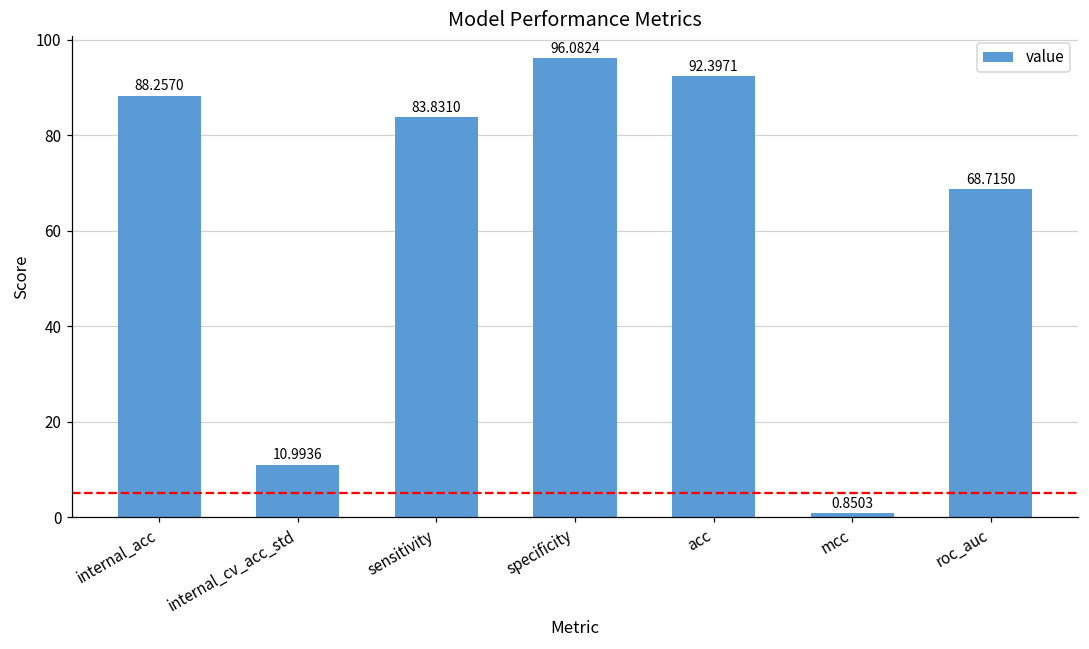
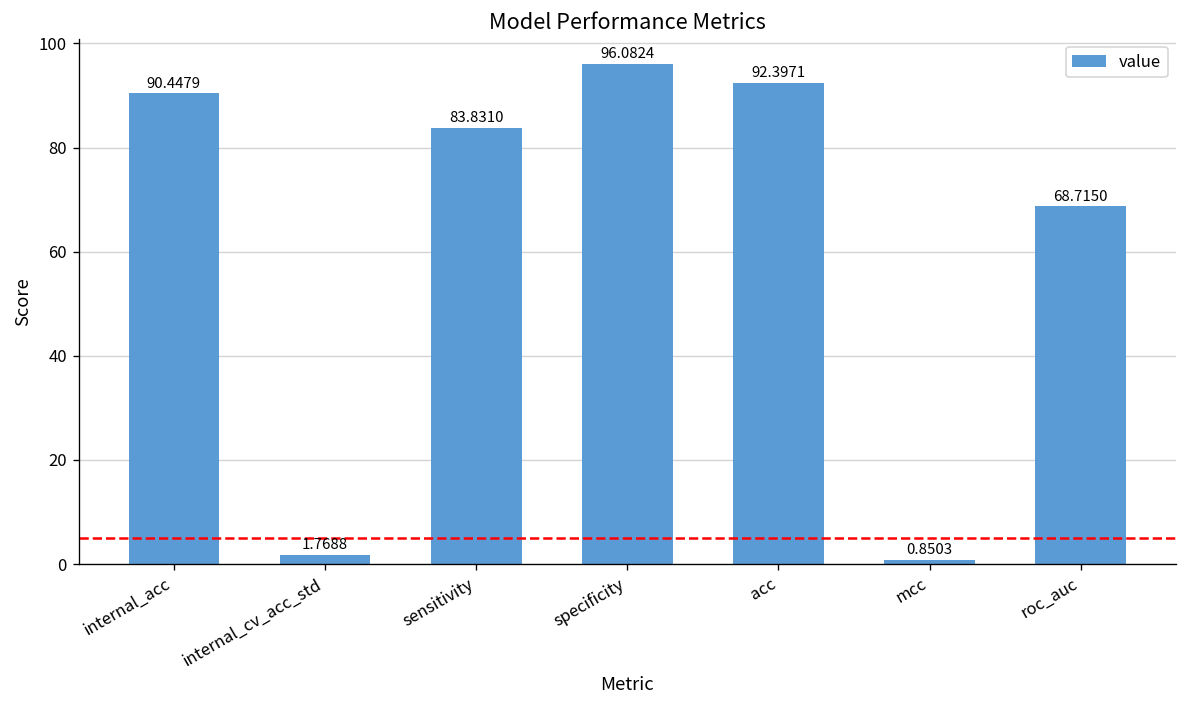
  {
-   "internal_acc": 88.2570,
-   "internal_cv_acc_std": 10.9936,
+   "internal_acc": 90.4479,
+   "internal_cv_acc_std": 1.7688,
    "sensitivity": 83.8310,
    "specificity": 96.0824,
    "acc": 92.3971,
    "mcc": 0.8503,
    "roc_auc": 68.7150
  }
